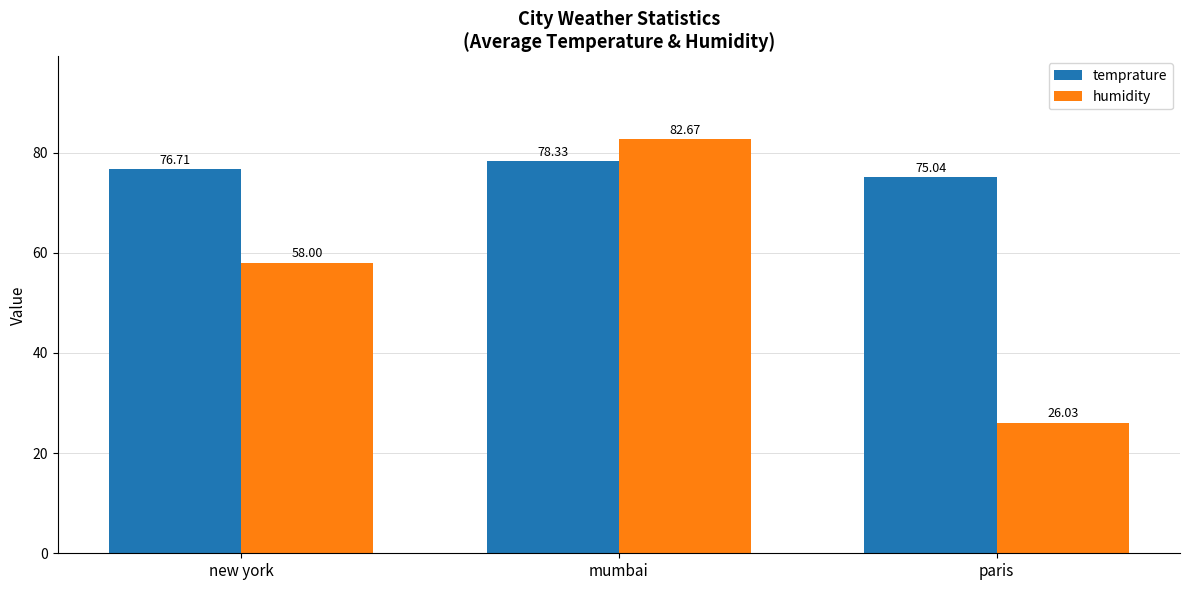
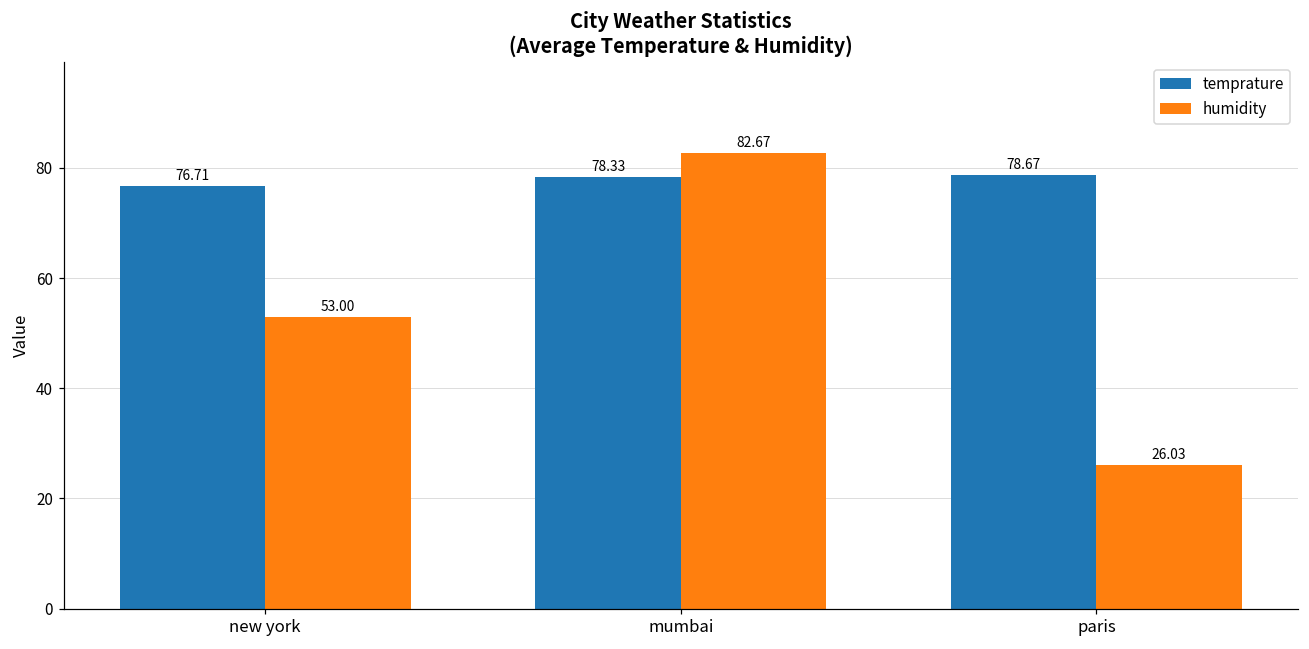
  {
    "temprature": {
      "new york": 76.71,
      "mumbai": 78.33,
-     "paris": 75.04
+     "paris": 78.67
    },
    "humidity": {
-     "new york": 58.00,
+     "new york": 53.00,
      "mumbai": 82.67,
      "paris": 26.03
    }
  }
